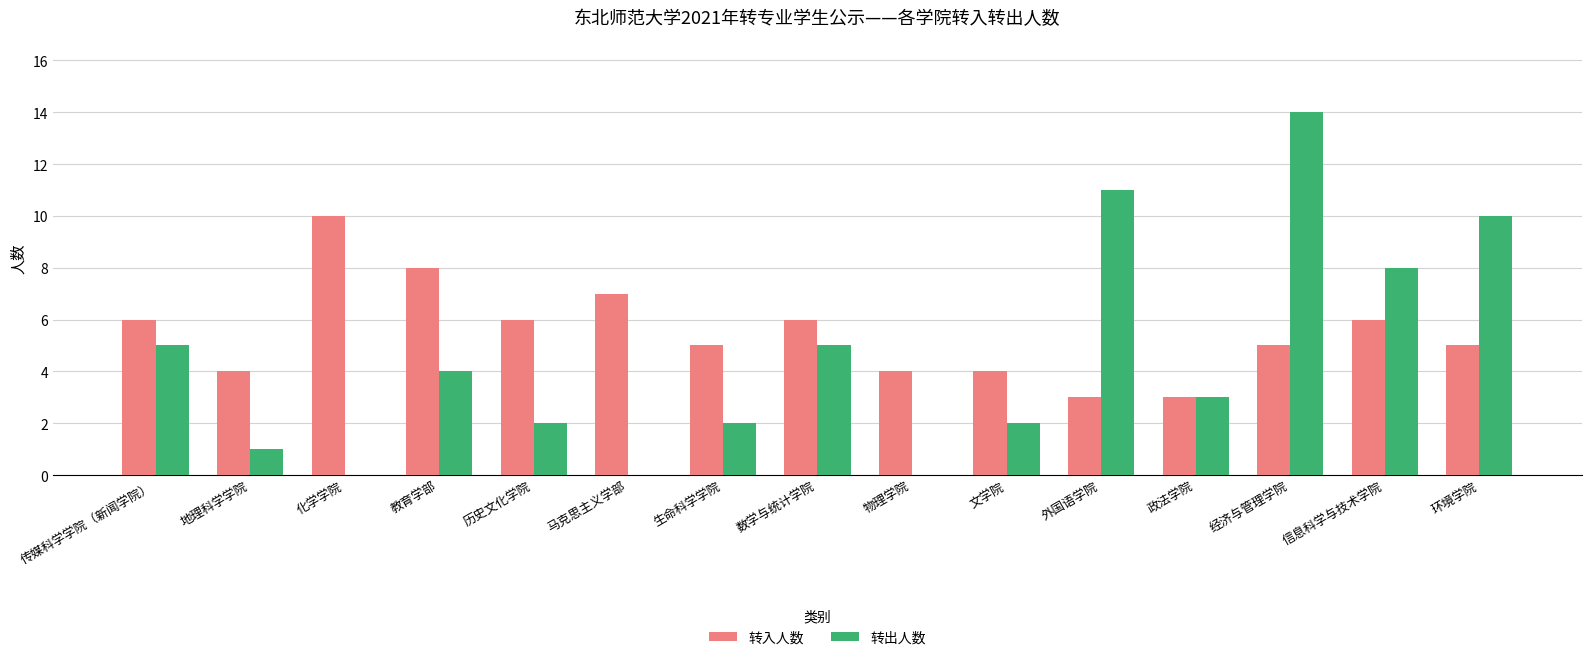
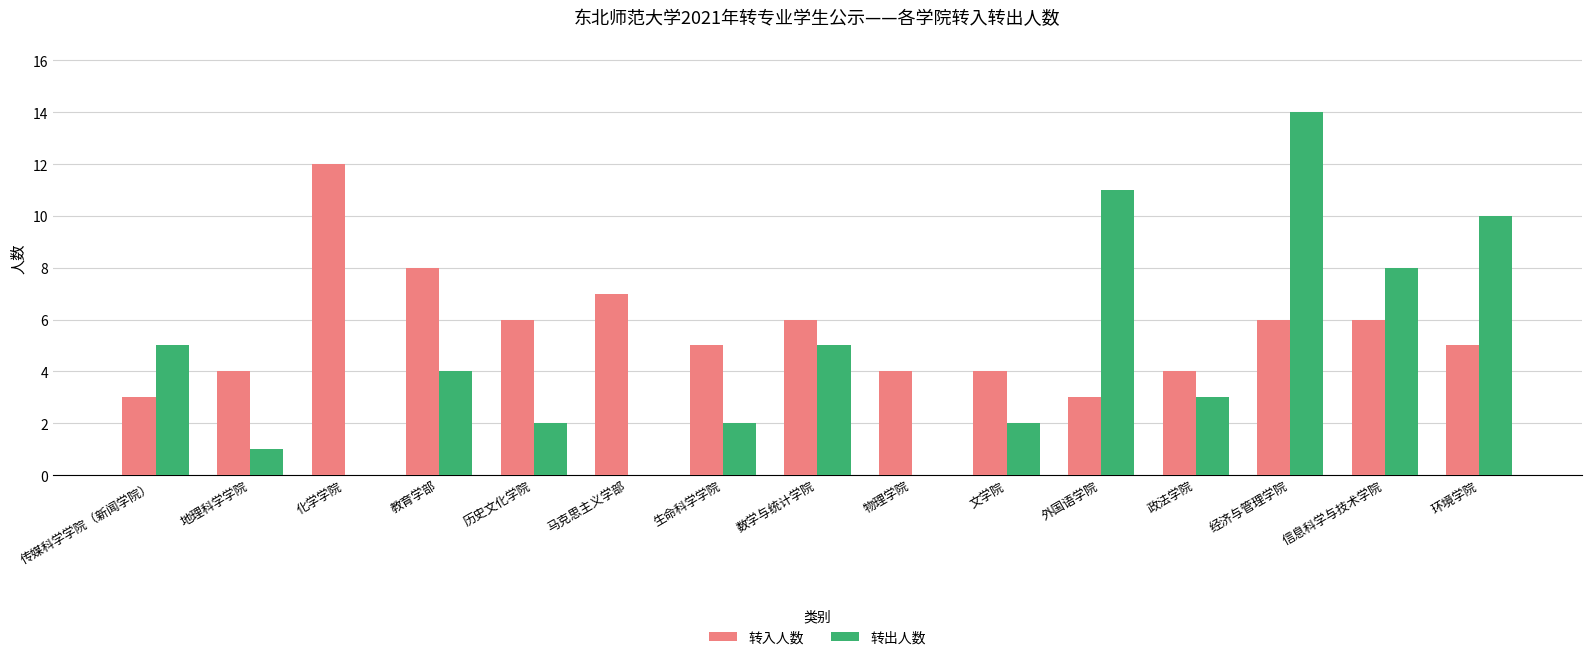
  {
    "转入人数": {
-     "传媒科学学院（新闻学院）": 6,
+     "传媒科学学院（新闻学院）": 3,
      "地理科学学院": 4,
-     "化学学院": 10,
+     "化学学院": 12,
      "教育学部": 8,
      "历史文化学院": 6,
      "马克思主义学部": 7,
      "生命科学学院": 5,
      "数学与统计学院": 6,
      "物理学院": 4,
      "文学院": 4,
      "外国语学院": 3,
-     "政法学院": 3,
-     "经济与管理学院": 5,
+     "政法学院": 4,
+     "经济与管理学院": 6,
      "信息科学与技术学院": 6,
      "环境学院": 5
    },
    "转出人数": {
      "传媒科学学院（新闻学院）": 5,
      "地理科学学院": 1,
      "化学学院": 0,
      "教育学部": 4,
      "历史文化学院": 2,
      "马克思主义学部": 0,
      "生命科学学院": 2,
      "数学与统计学院": 5,
      "物理学院": 0,
      "文学院": 2,
      "外国语学院": 11,
      "政法学院": 3,
      "经济与管理学院": 14,
      "信息科学与技术学院": 8,
      "环境学院": 10
    }
  }
